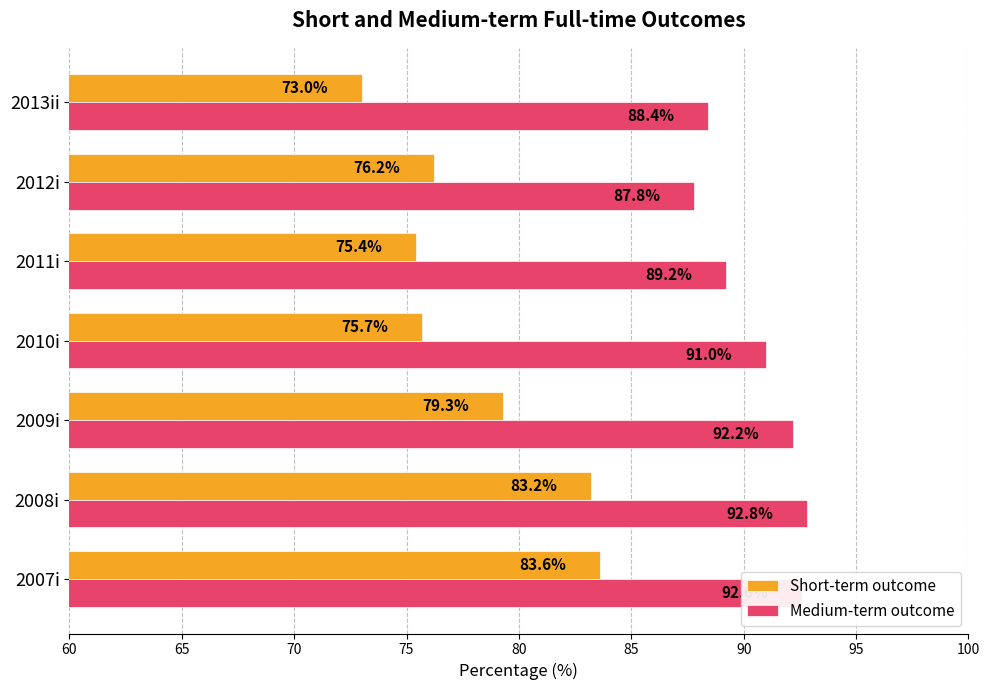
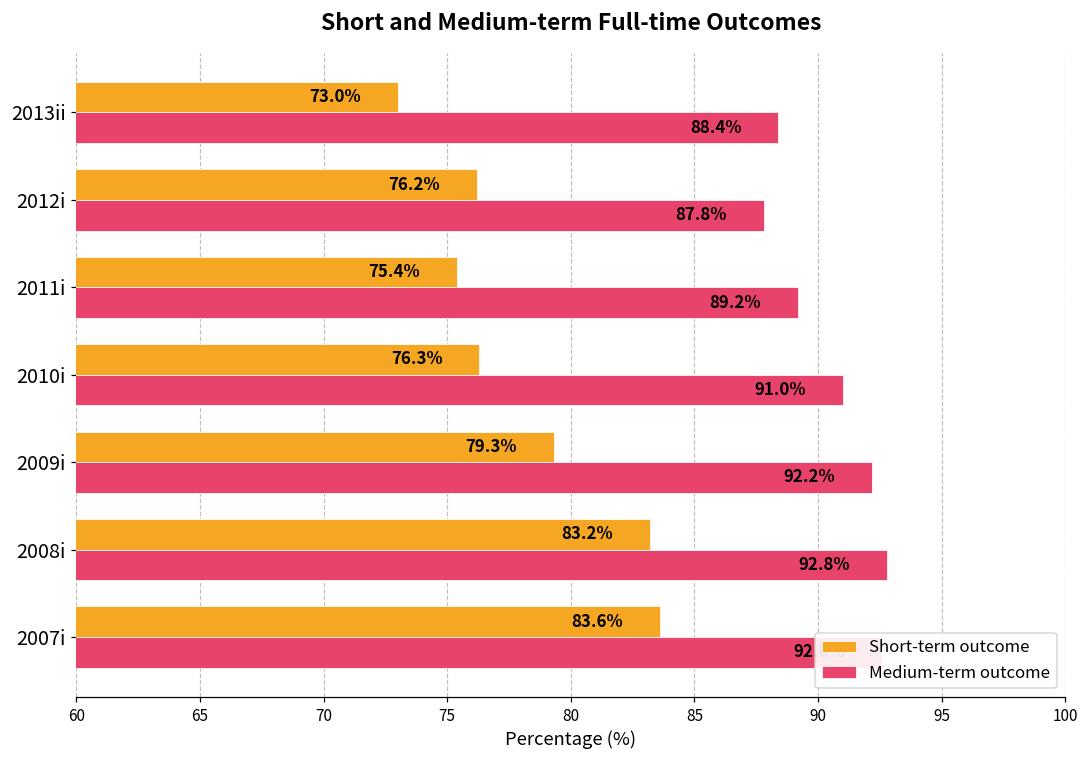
  {
    "Short-term outcome": {
      "2013ii": "73.0%",
      "2012i": "76.2%",
      "2011i": "75.4%",
-     "2010i": "75.7%",
+     "2010i": "76.3%",
      "2009i": "79.3%",
      "2008i": "83.2%",
      "2007i": "83.6%"
    },
    "Medium-term outcome": {
      "2013ii": "88.4%",
      "2012i": "87.8%",
      "2011i": "89.2%",
      "2010i": "91.0%",
      "2009i": "92.2%",
      "2008i": "92.8%"
    }
  }
